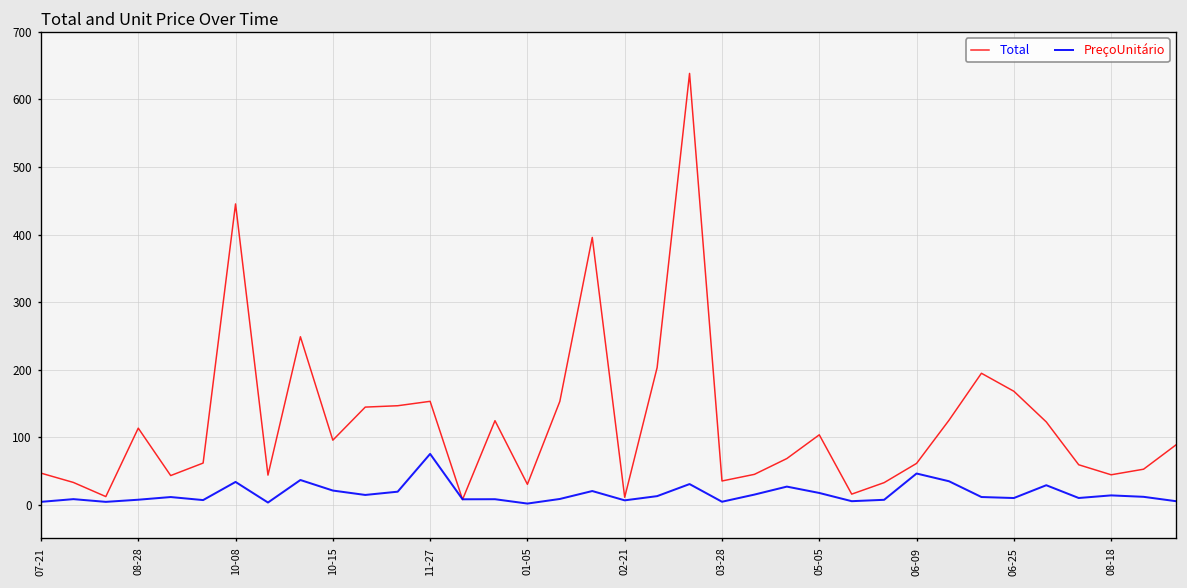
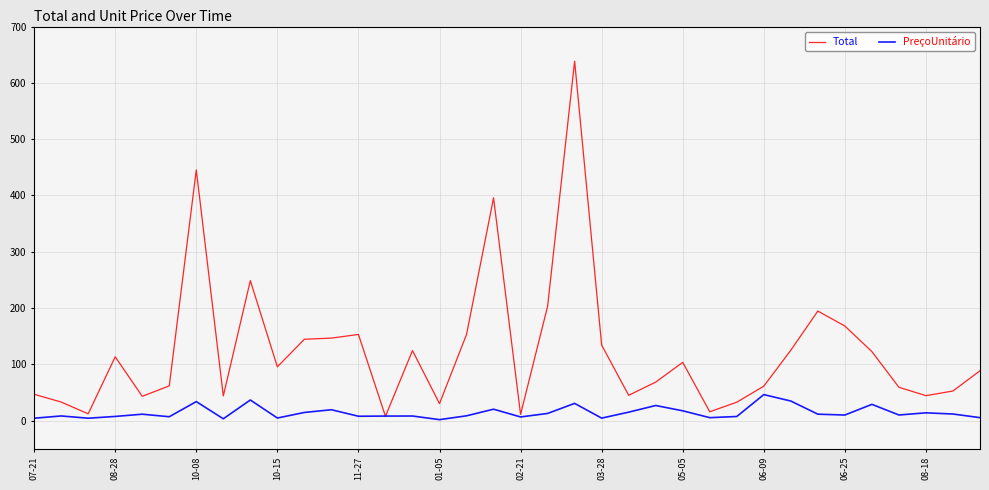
  {
    "Total": {
      "07-21": 50,
      "08-28": 110,
      "10-08": 450,
      "10-15": 100,
      "11-27": 150,
      "01-05": 30,
      "02-21": 10,
-     "03-28": 40,
+     "03-28": 130,
      "05-05": 100,
      "06-09": 60,
      "06-25": 170,
      "08-18": 40
    },
    "PreçoUnitário": {
      "07-21": 0,
      "08-28": 10,
      "10-08": 30,
-     "10-15": 20,
-     "11-27": 80,
+     "10-15": 0,
+     "11-27": 10,
      "01-05": 0,
      "02-21": 10,
      "03-28": 0,
      "05-05": 20,
      "06-09": 50,
      "06-25": 10,
      "08-18": 10
    }
  }
